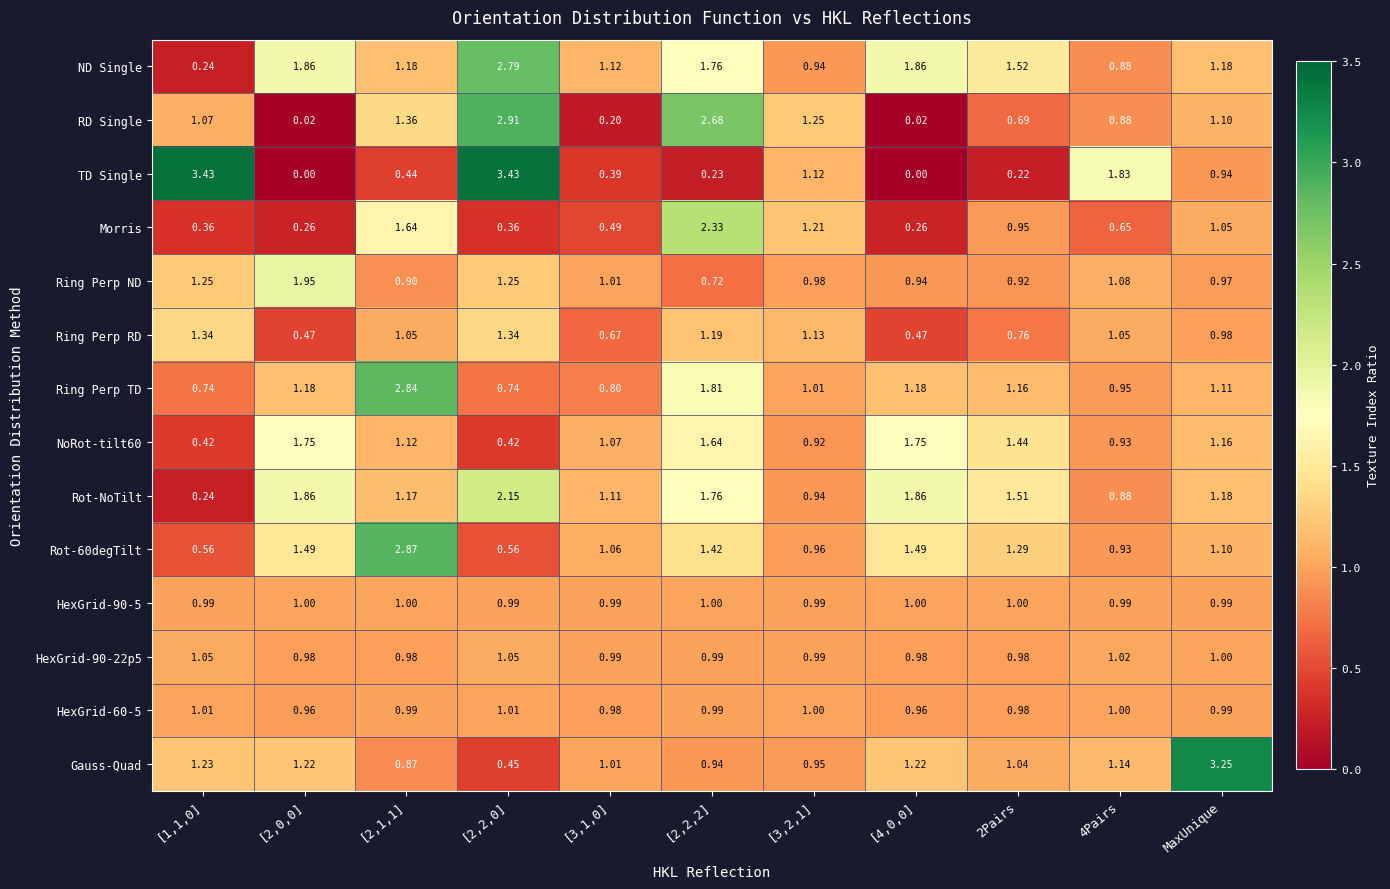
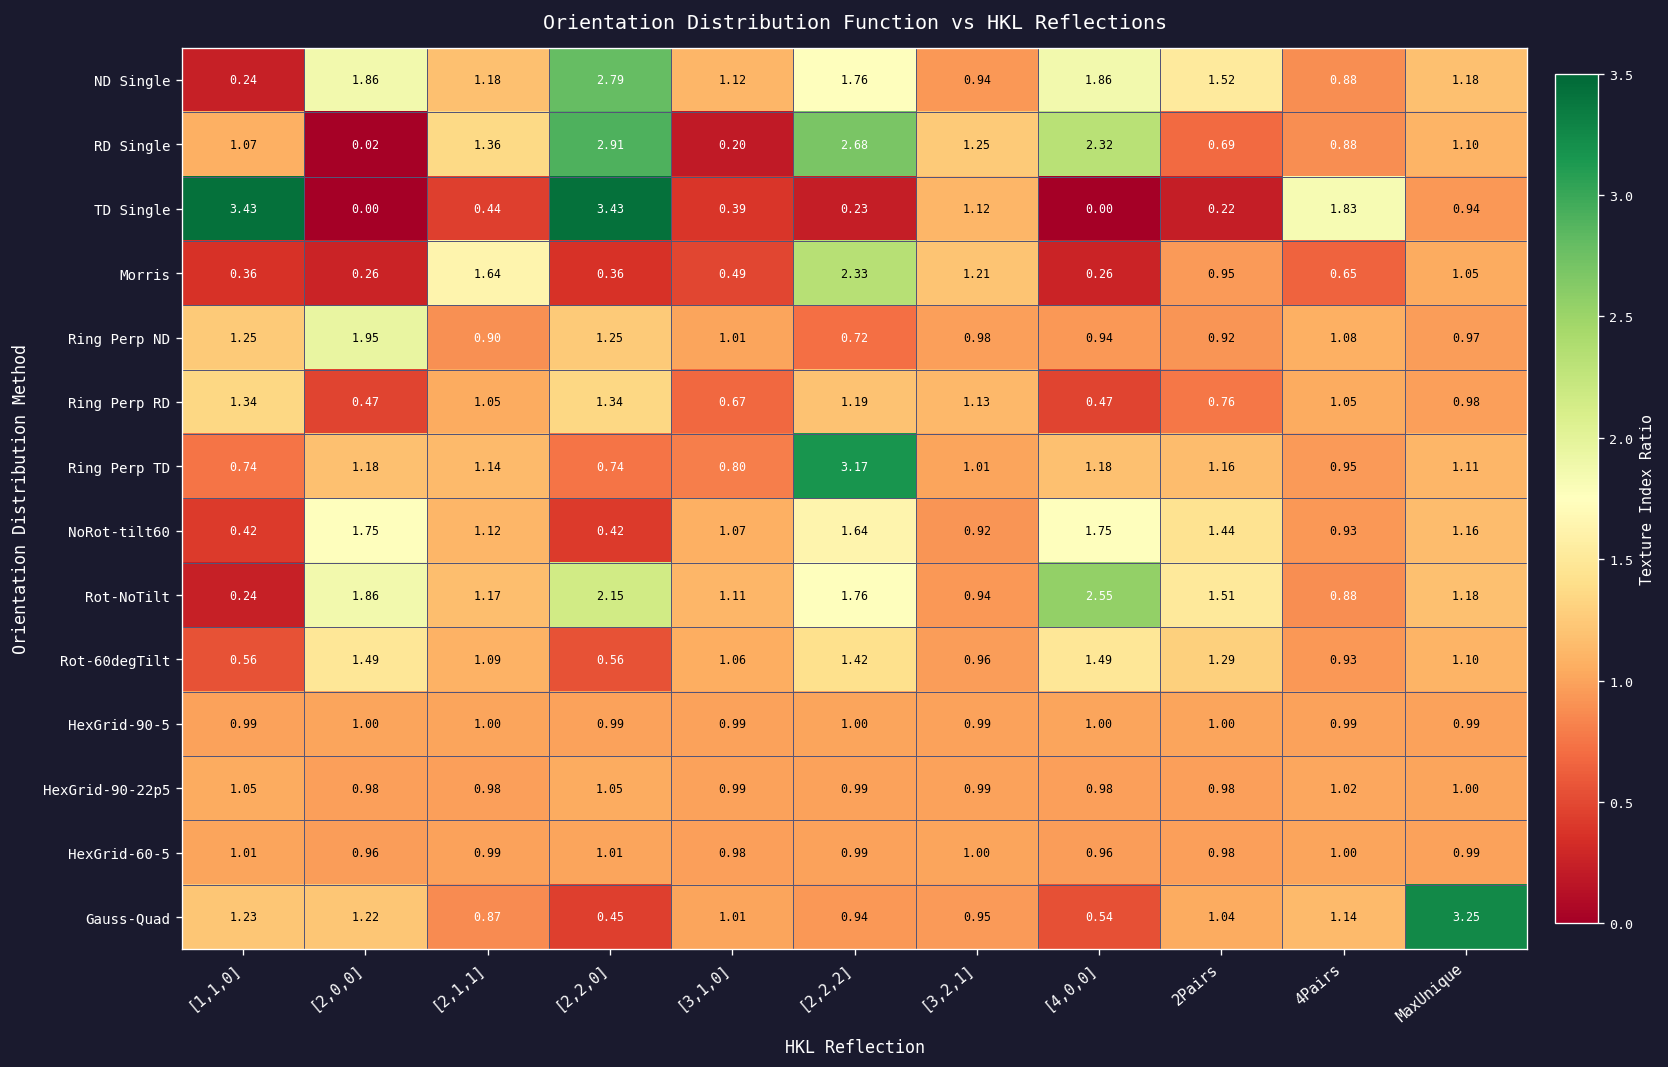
  {
    "ND Single": {
      "[1,1,0]": 0.24,
      "[2,0,0]": 1.86,
      "[2,1,1]": 1.18,
      "[2,2,0]": 2.79,
      "[3,1,0]": 1.12,
      "[2,2,2]": 1.76,
      "[3,2,1]": 0.94,
      "[4,0,0]": 1.86,
      "2Pairs": 1.52,
      "4Pairs": 0.88,
      "MaxUnique": 1.18
    },
    "RD Single": {
      "[1,1,0]": 1.07,
      "[2,0,0]": 0.02,
      "[2,1,1]": 1.36,
      "[2,2,0]": 2.91,
      "[3,1,0]": 0.20,
      "[2,2,2]": 2.68,
      "[3,2,1]": 1.25,
-     "[4,0,0]": 0.02,
+     "[4,0,0]": 2.32,
      "2Pairs": 0.69,
      "4Pairs": 0.88,
      "MaxUnique": 1.10
    },
    "TD Single": {
      "[1,1,0]": 3.43,
      "[2,0,0]": 0.00,
      "[2,1,1]": 0.44,
      "[2,2,0]": 3.43,
      "[3,1,0]": 0.39,
      "[2,2,2]": 0.23,
      "[3,2,1]": 1.12,
      "[4,0,0]": 0.00,
      "2Pairs": 0.22,
      "4Pairs": 1.83,
      "MaxUnique": 0.94
    },
    "Morris": {
      "[1,1,0]": 0.36,
      "[2,0,0]": 0.26,
      "[2,1,1]": 1.64,
      "[2,2,0]": 0.36,
      "[3,1,0]": 0.49,
      "[2,2,2]": 2.33,
      "[3,2,1]": 1.21,
      "[4,0,0]": 0.26,
      "2Pairs": 0.95,
      "4Pairs": 0.65,
      "MaxUnique": 1.05
    },
    "Ring Perp ND": {
      "[1,1,0]": 1.25,
      "[2,0,0]": 1.95,
      "[2,1,1]": 0.90,
      "[2,2,0]": 1.25,
      "[3,1,0]": 1.01,
      "[2,2,2]": 0.72,
      "[3,2,1]": 0.98,
      "[4,0,0]": 0.94,
      "2Pairs": 0.92,
      "4Pairs": 1.08,
      "MaxUnique": 0.97
    },
    "Ring Perp RD": {
      "[1,1,0]": 1.34,
      "[2,0,0]": 0.47,
      "[2,1,1]": 1.05,
      "[2,2,0]": 1.34,
      "[3,1,0]": 0.67,
      "[2,2,2]": 1.19,
      "[3,2,1]": 1.13,
      "[4,0,0]": 0.47,
      "2Pairs": 0.76,
      "4Pairs": 1.05,
      "MaxUnique": 0.98
    },
    "Ring Perp TD": {
      "[1,1,0]": 0.74,
      "[2,0,0]": 1.18,
-     "[2,1,1]": 2.84,
+     "[2,1,1]": 1.14,
      "[2,2,0]": 0.74,
      "[3,1,0]": 0.80,
-     "[2,2,2]": 1.81,
+     "[2,2,2]": 3.17,
      "[3,2,1]": 1.01,
      "[4,0,0]": 1.18,
      "2Pairs": 1.16,
      "4Pairs": 0.95,
      "MaxUnique": 1.11
    },
    "NoRot-tilt60": {
      "[1,1,0]": 0.42,
      "[2,0,0]": 1.75,
      "[2,1,1]": 1.12,
      "[2,2,0]": 0.42,
      "[3,1,0]": 1.07,
      "[2,2,2]": 1.64,
      "[3,2,1]": 0.92,
      "[4,0,0]": 1.75,
      "2Pairs": 1.44,
      "4Pairs": 0.93,
      "MaxUnique": 1.16
    },
    "Rot-NoTilt": {
      "[1,1,0]": 0.24,
      "[2,0,0]": 1.86,
      "[2,1,1]": 1.17,
      "[2,2,0]": 2.15,
      "[3,1,0]": 1.11,
      "[2,2,2]": 1.76,
      "[3,2,1]": 0.94,
-     "[4,0,0]": 1.86,
+     "[4,0,0]": 2.55,
      "2Pairs": 1.51,
      "4Pairs": 0.88,
      "MaxUnique": 1.18
    },
    "Rot-60degTilt": {
      "[1,1,0]": 0.56,
      "[2,0,0]": 1.49,
-     "[2,1,1]": 2.87,
+     "[2,1,1]": 1.09,
      "[2,2,0]": 0.56,
      "[3,1,0]": 1.06,
      "[2,2,2]": 1.42,
      "[3,2,1]": 0.96,
      "[4,0,0]": 1.49,
      "2Pairs": 1.29,
      "4Pairs": 0.93,
      "MaxUnique": 1.10
    },
    "HexGrid-90-5": {
      "[1,1,0]": 0.99,
      "[2,0,0]": 1.00,
      "[2,1,1]": 1.00,
      "[2,2,0]": 0.99,
      "[3,1,0]": 0.99,
      "[2,2,2]": 1.00,
      "[3,2,1]": 0.99,
      "[4,0,0]": 1.00,
      "2Pairs": 1.00,
      "4Pairs": 0.99,
      "MaxUnique": 0.99
    },
    "HexGrid-90-22p5": {
      "[1,1,0]": 1.05,
      "[2,0,0]": 0.98,
      "[2,1,1]": 0.98,
      "[2,2,0]": 1.05,
      "[3,1,0]": 0.99,
      "[2,2,2]": 0.99,
      "[3,2,1]": 0.99,
      "[4,0,0]": 0.98,
      "2Pairs": 0.98,
      "4Pairs": 1.02,
      "MaxUnique": 1.00
    },
    "HexGrid-60-5": {
      "[1,1,0]": 1.01,
      "[2,0,0]": 0.96,
      "[2,1,1]": 0.99,
      "[2,2,0]": 1.01,
      "[3,1,0]": 0.98,
      "[2,2,2]": 0.99,
      "[3,2,1]": 1.00,
      "[4,0,0]": 0.96,
      "2Pairs": 0.98,
      "4Pairs": 1.00,
      "MaxUnique": 0.99
    },
    "Gauss-Quad": {
      "[1,1,0]": 1.23,
      "[2,0,0]": 1.22,
      "[2,1,1]": 0.87,
      "[2,2,0]": 0.45,
      "[3,1,0]": 1.01,
      "[2,2,2]": 0.94,
      "[3,2,1]": 0.95,
-     "[4,0,0]": 1.22,
+     "[4,0,0]": 0.54,
      "2Pairs": 1.04,
      "4Pairs": 1.14,
      "MaxUnique": 3.25
    }
  }
